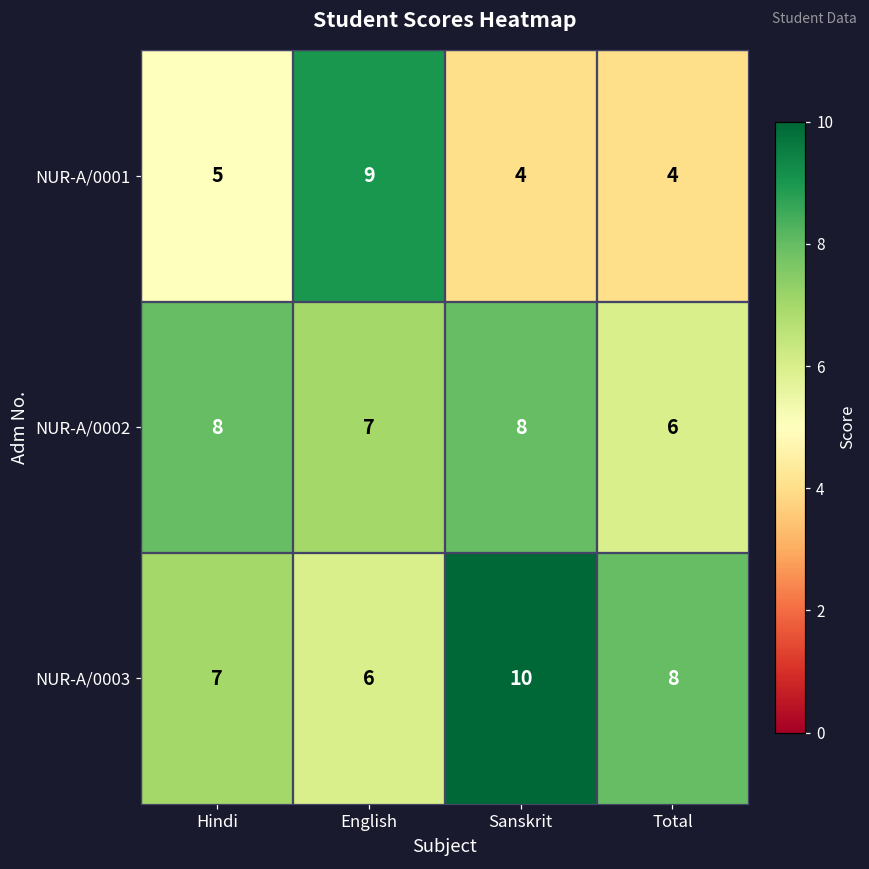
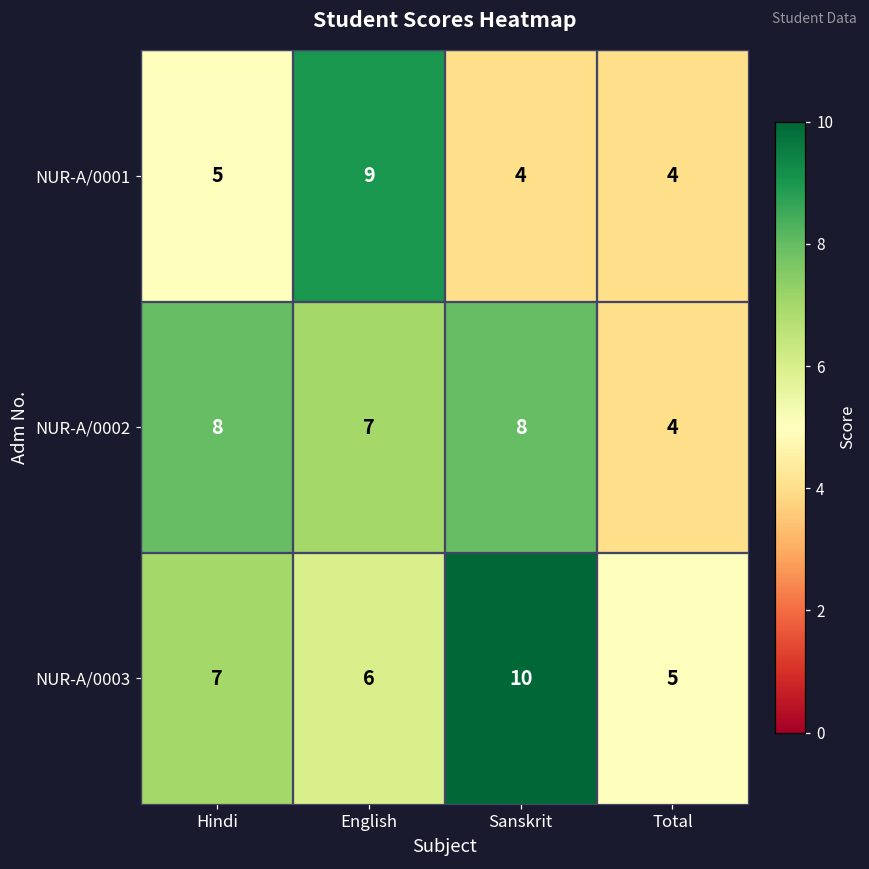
  {
    "NUR-A/0001": {
      "Hindi": 5,
      "English": 9,
      "Sanskrit": 4,
      "Total": 4
    },
    "NUR-A/0002": {
      "Hindi": 8,
      "English": 7,
      "Sanskrit": 8,
-     "Total": 6
+     "Total": 4
    },
    "NUR-A/0003": {
      "Hindi": 7,
      "English": 6,
      "Sanskrit": 10,
-     "Total": 8
+     "Total": 5
    }
  }
